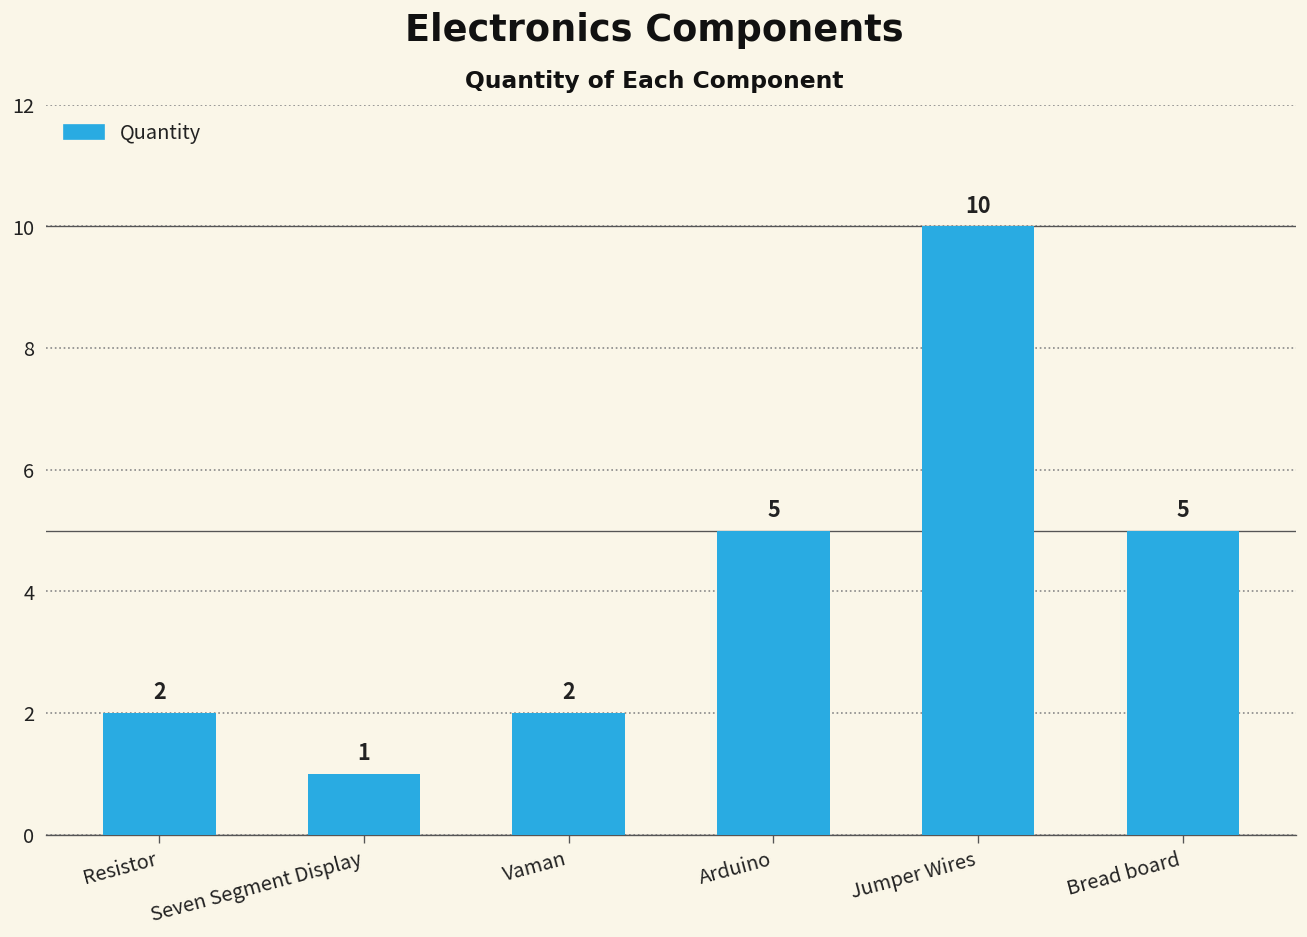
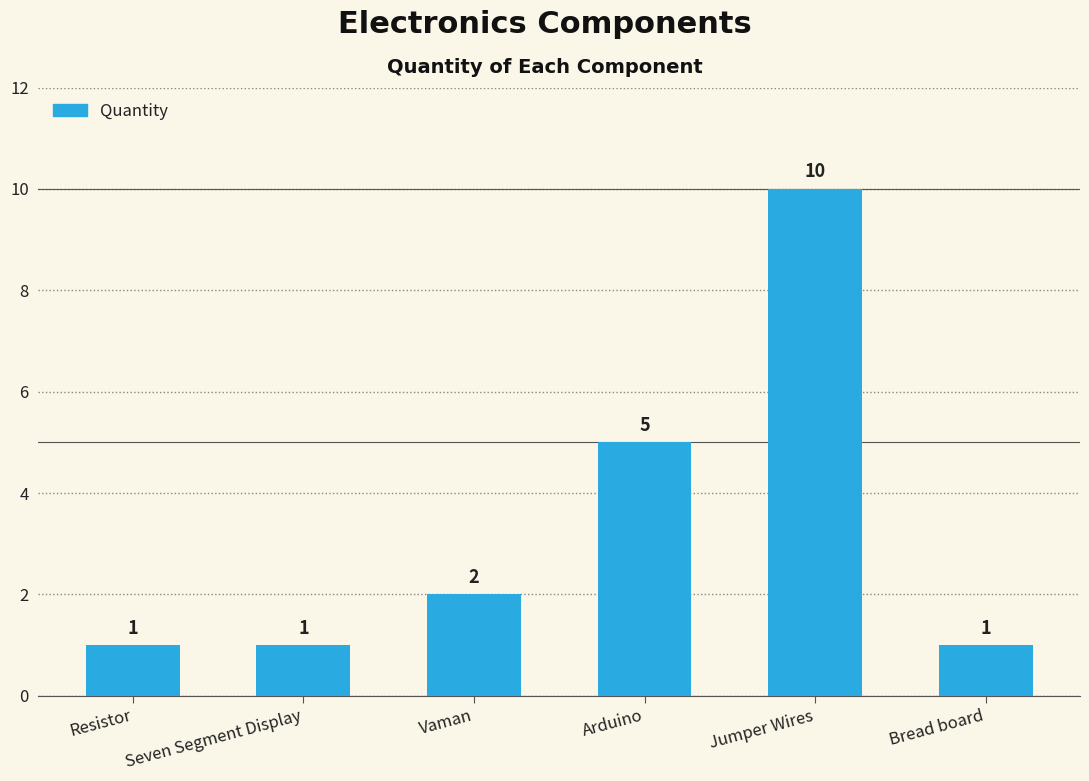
  {
-   "Resistor": 2,
+   "Resistor": 1,
    "Seven Segment Display": 1,
    "Vaman": 2,
    "Arduino": 5,
    "Jumper Wires": 10,
-   "Bread board": 5
+   "Bread board": 1
  }
